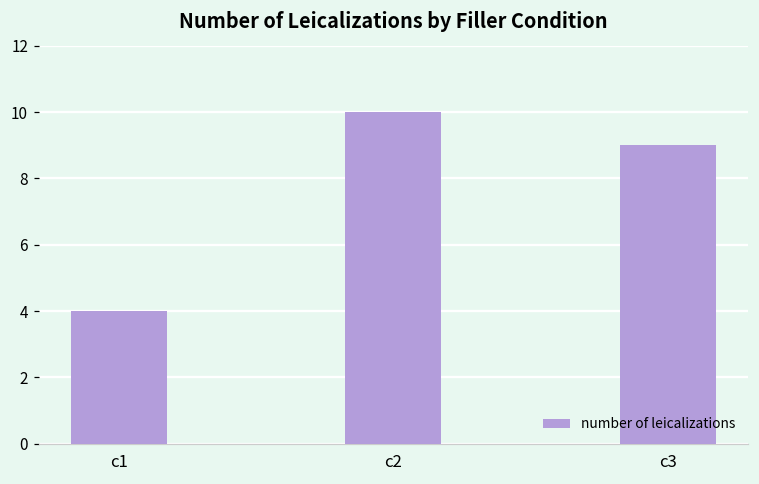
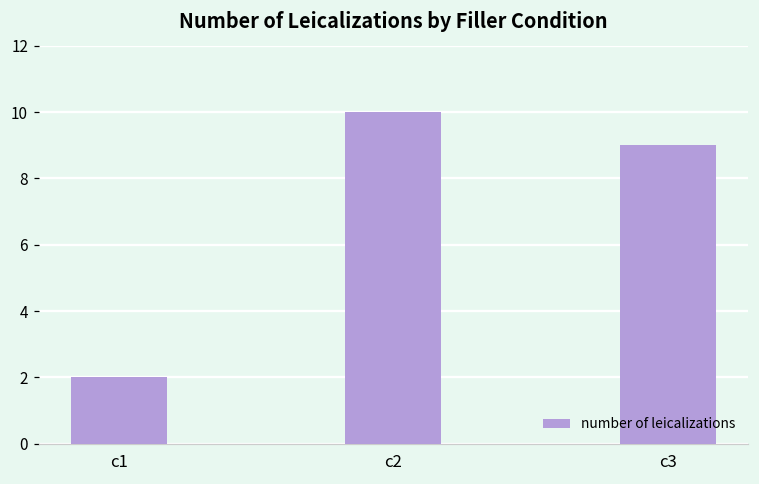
  {
-   "c1": 4,
+   "c1": 2,
    "c2": 10,
    "c3": 9
  }
